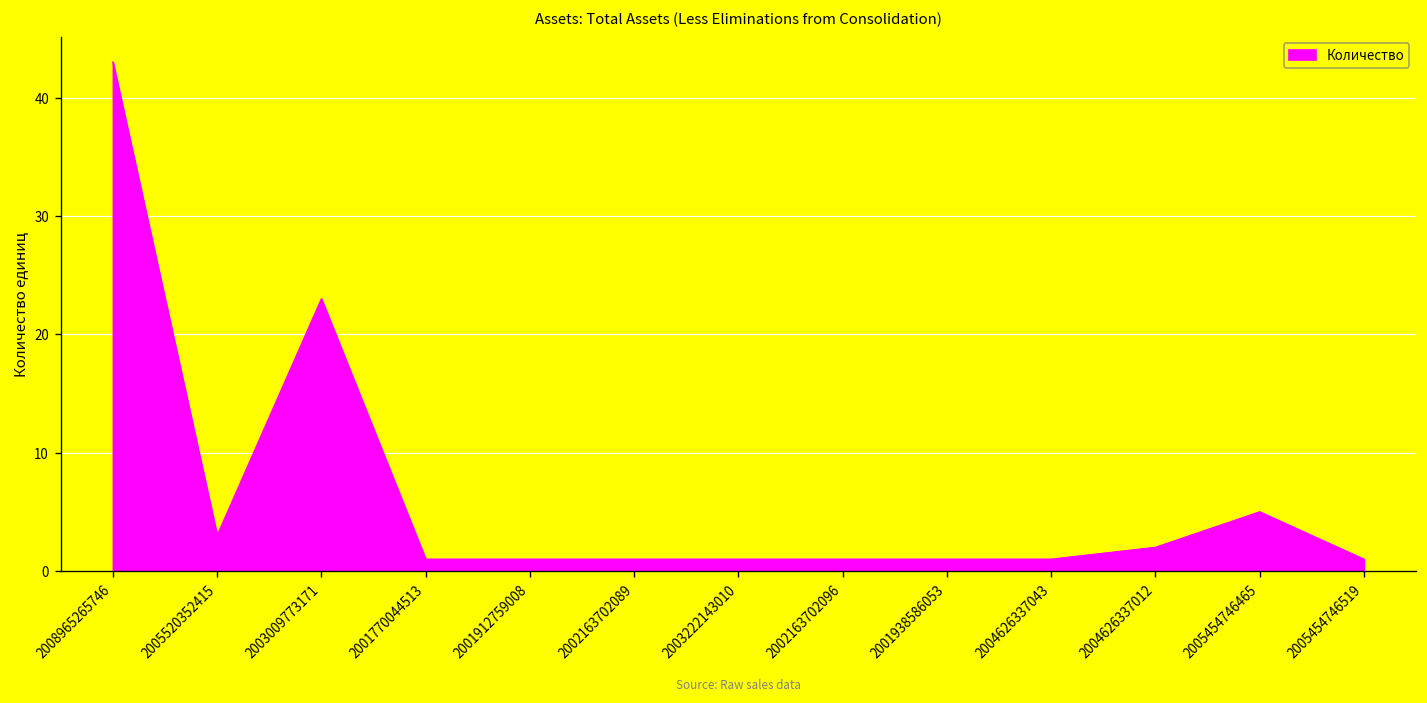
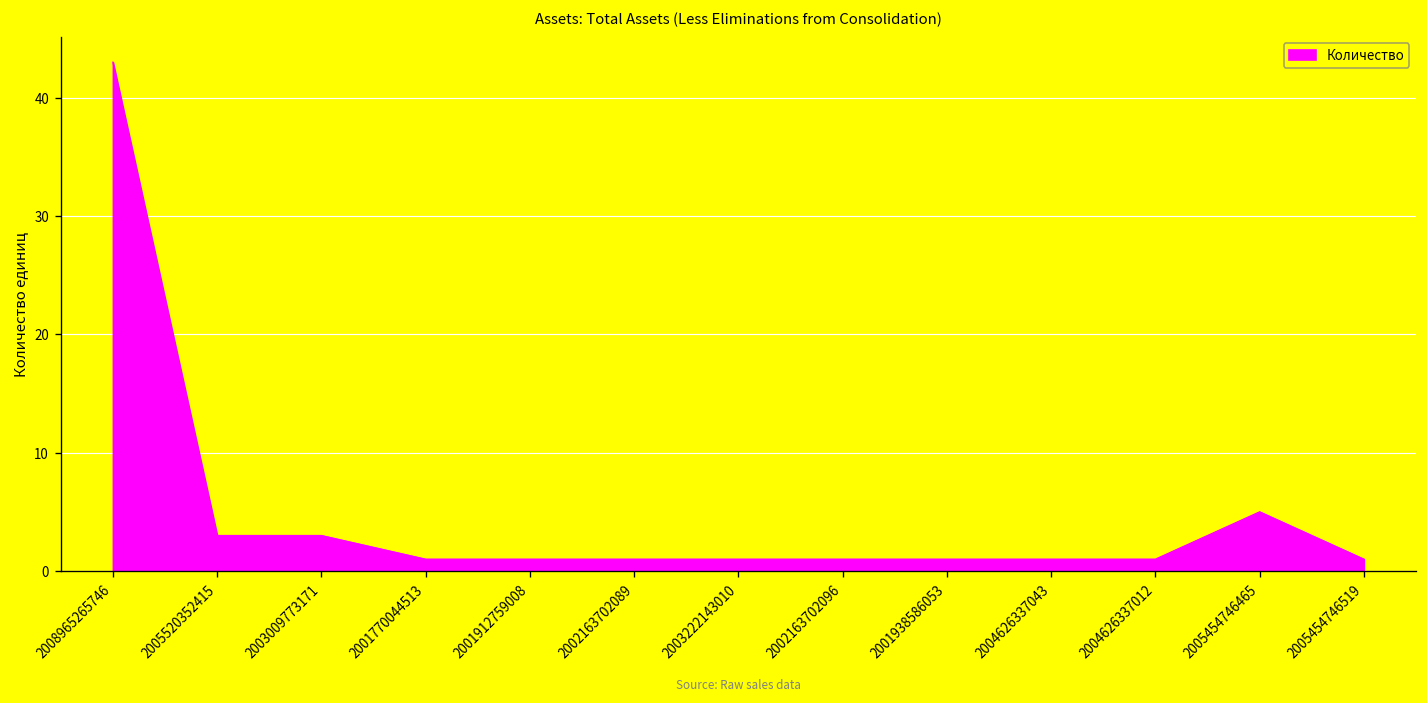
  {
    "2008965265746": 43,
    "2005520352415": 3,
-   "2003009773171": 23,
+   "2003009773171": 3,
    "2001770044513": 1,
    "2001912759008": 1,
    "2002163702089": 1,
    "2003222143010": 1,
    "2002163702096": 1,
    "2001938586053": 1,
    "2004626337043": 1,
-   "2004626337012": 2,
+   "2004626337012": 1,
    "2005454746465": 5,
    "2005454746519": 1
  }
